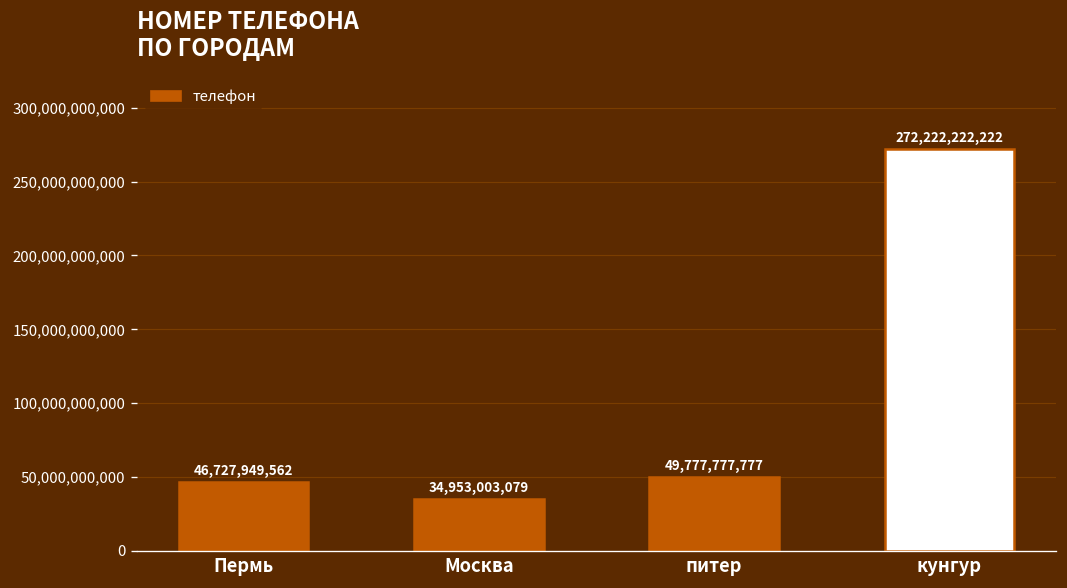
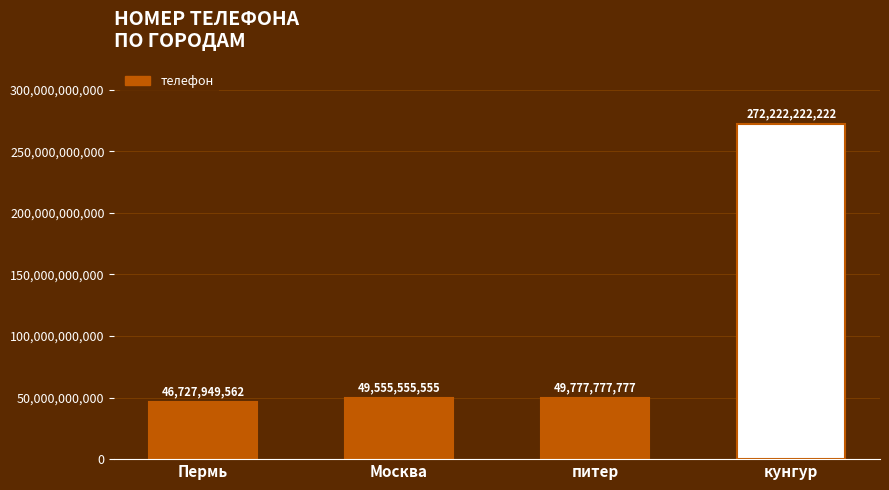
  {
    "Пермь": "46,727,949,562",
-   "Москва": "34,953,003,079",
+   "Москва": "49,555,555,555",
    "питер": "49,777,777,777",
    "кунгур": "272,222,222,222"
  }
